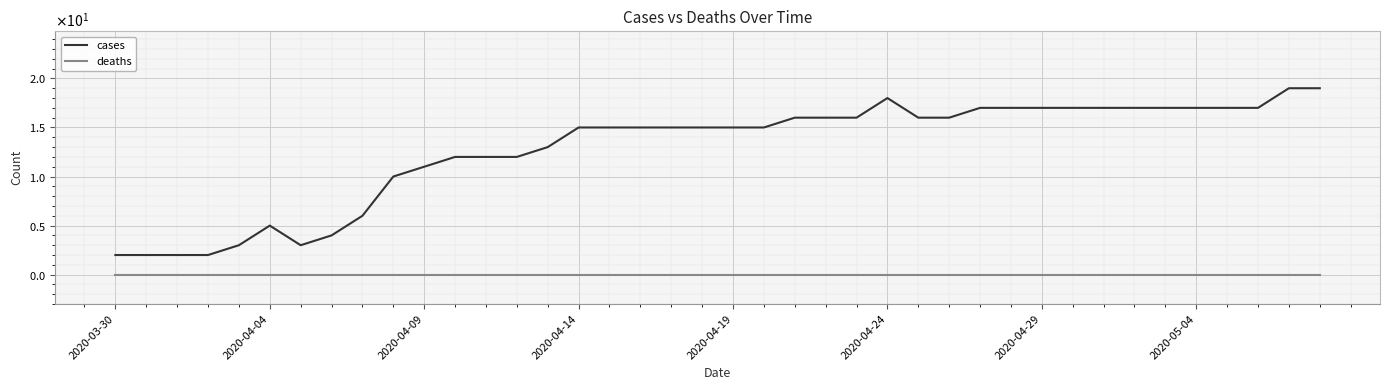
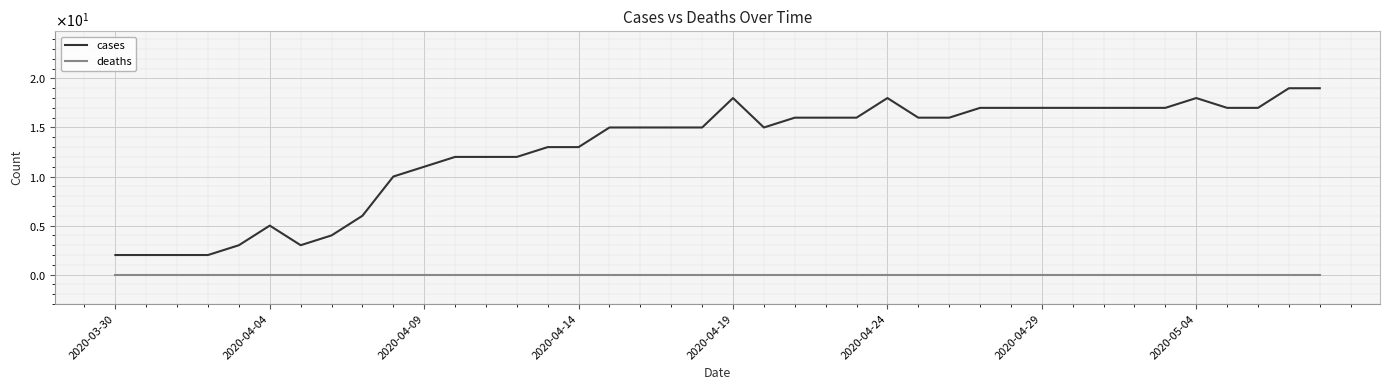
  {
    "cases": {
      "2020-03-30": 2,
      "2020-04-04": 5,
      "2020-04-09": 11,
-     "2020-04-14": 15,
-     "2020-04-19": 15,
+     "2020-04-14": 13,
+     "2020-04-19": 18,
      "2020-04-24": 18,
      "2020-04-29": 17,
-     "2020-05-04": 17
+     "2020-05-04": 18
    },
    "deaths": {
      "2020-03-30": 0,
      "2020-04-04": 0,
      "2020-04-09": 0,
      "2020-04-14": 0,
      "2020-04-19": 0,
      "2020-04-24": 0,
      "2020-04-29": 0,
      "2020-05-04": 0
    }
  }
